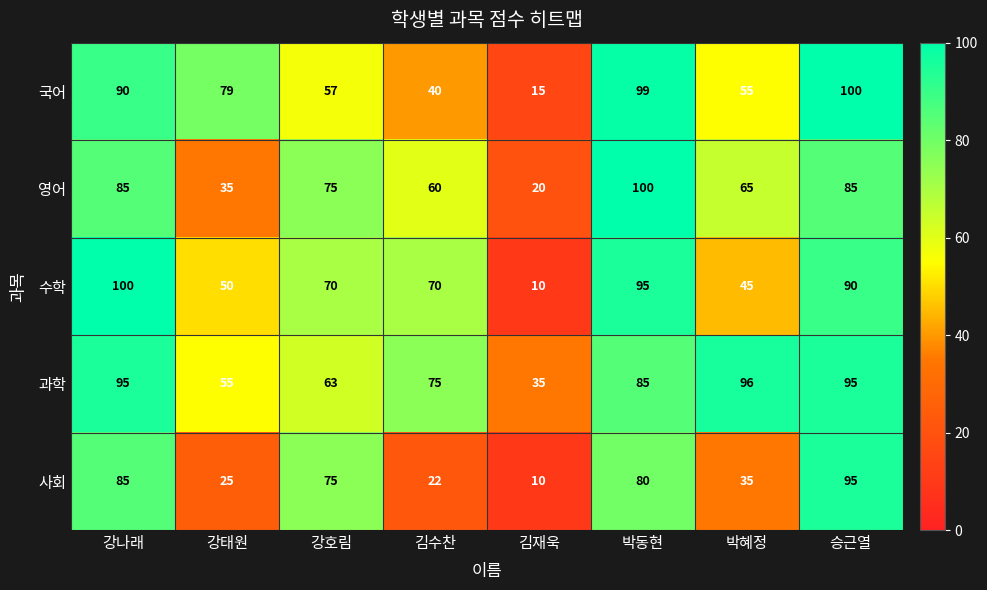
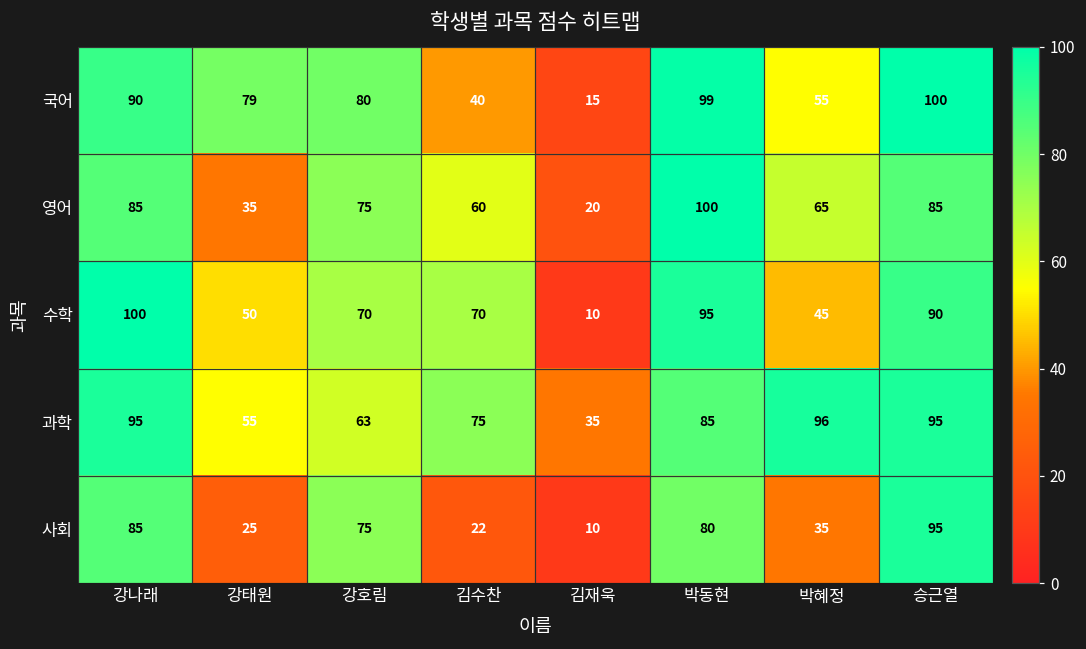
  {
    "국어": {
      "강나래": 90,
      "강태원": 79,
-     "강호림": 57,
+     "강호림": 80,
      "김수찬": 40,
      "김재욱": 15,
      "박동현": 99,
      "박혜정": 55,
      "승근열": 100
    },
    "영어": {
      "강나래": 85,
      "강태원": 35,
      "강호림": 75,
      "김수찬": 60,
      "김재욱": 20,
      "박동현": 100,
      "박혜정": 65,
      "승근열": 85
    },
    "수학": {
      "강나래": 100,
      "강태원": 50,
      "강호림": 70,
      "김수찬": 70,
      "김재욱": 10,
      "박동현": 95,
      "박혜정": 45,
      "승근열": 90
    },
    "과학": {
      "강나래": 95,
      "강태원": 55,
      "강호림": 63,
      "김수찬": 75,
      "김재욱": 35,
      "박동현": 85,
      "박혜정": 96,
      "승근열": 95
    },
    "사회": {
      "강나래": 85,
      "강태원": 25,
      "강호림": 75,
      "김수찬": 22,
      "김재욱": 10,
      "박동현": 80,
      "박혜정": 35,
      "승근열": 95
    }
  }
